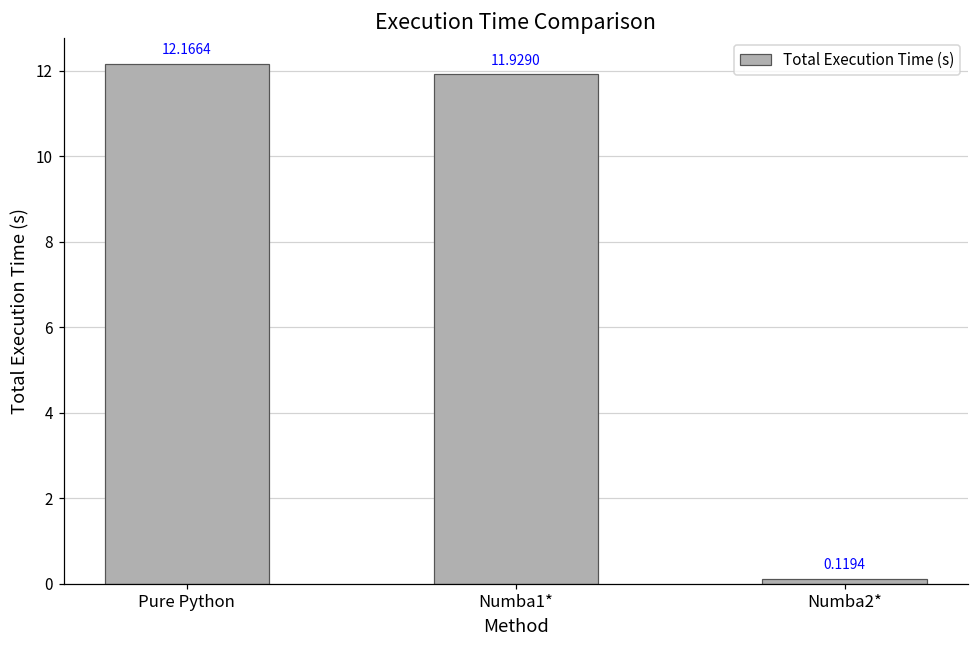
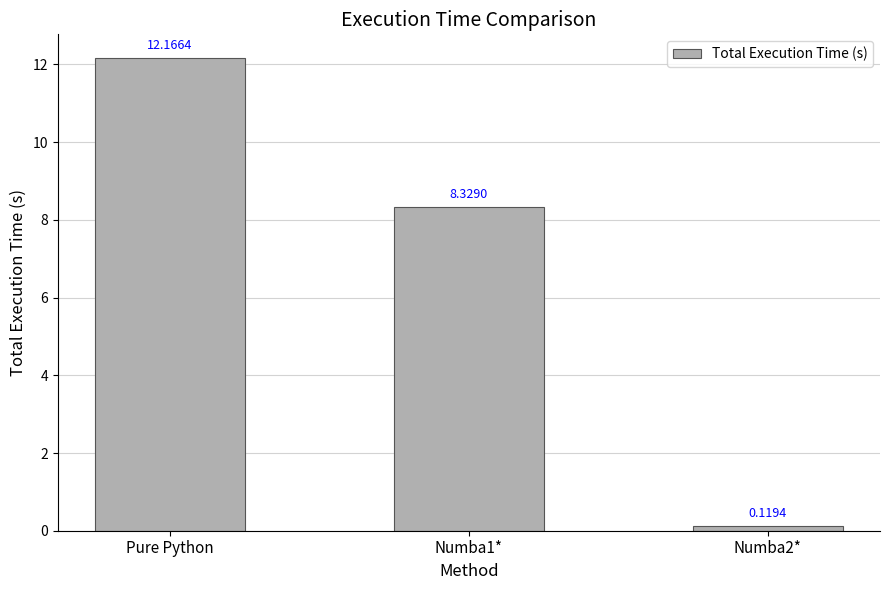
  {
    "Pure Python": 12.1664,
-   "Numba1*": 11.9290,
+   "Numba1*": 8.3290,
    "Numba2*": 0.1194
  }
